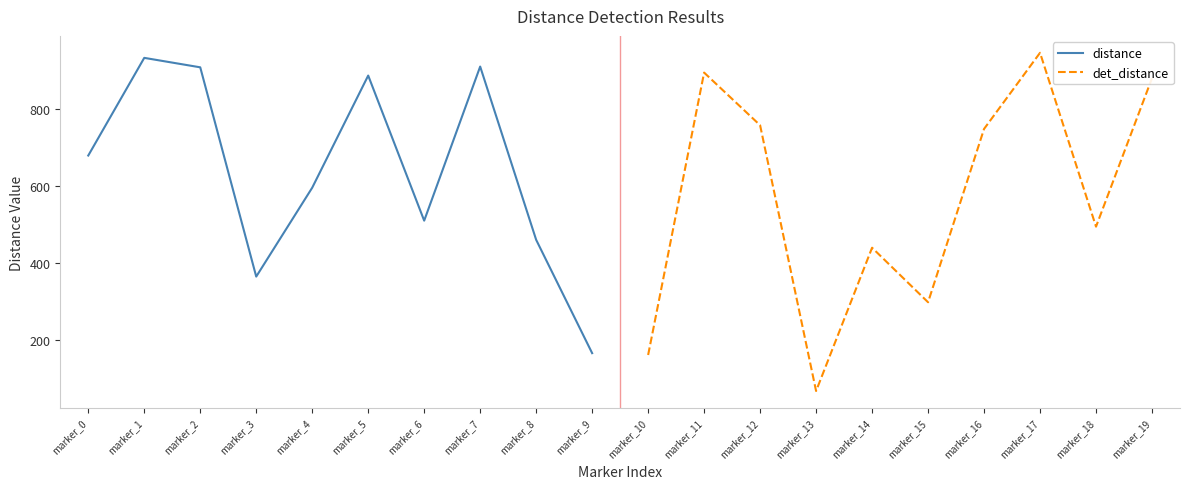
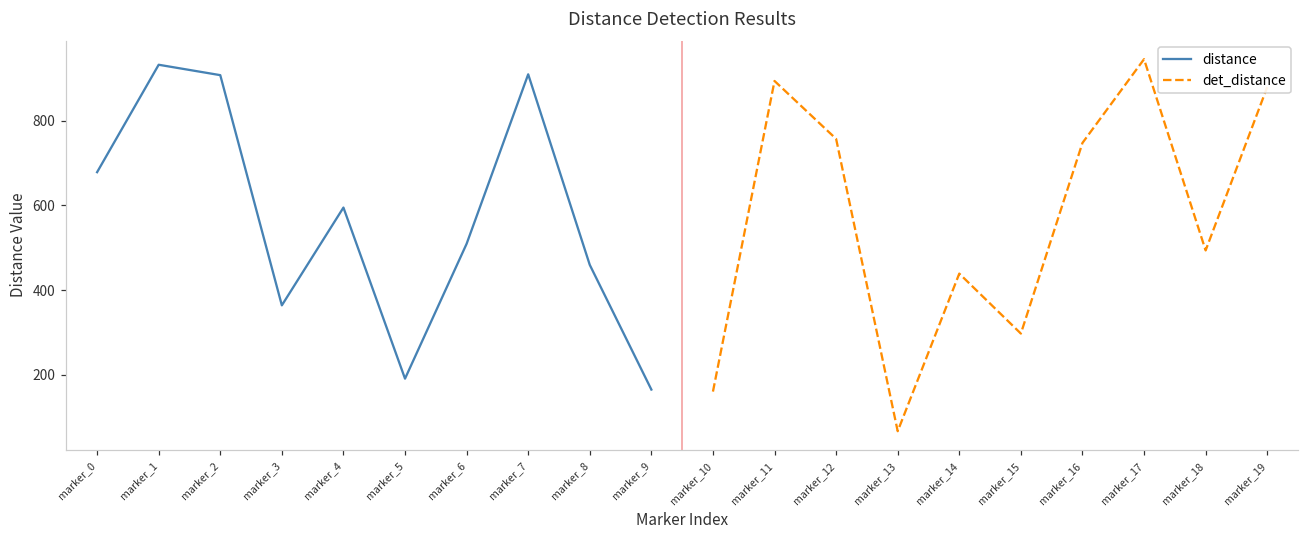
  {
    "distance": {
      "marker_0": 680,
      "marker_1": 930,
      "marker_2": 910,
      "marker_3": 360,
      "marker_4": 600,
-     "marker_5": 890,
+     "marker_5": 190,
      "marker_6": 510,
      "marker_7": 910,
      "marker_8": 460,
      "marker_9": 160
    },
    "det_distance": {
      "marker_10": 160,
      "marker_11": 890,
      "marker_12": 760,
      "marker_13": 70,
      "marker_14": 440,
      "marker_15": 300,
      "marker_16": 750,
      "marker_17": 950,
      "marker_18": 490
    }
  }
